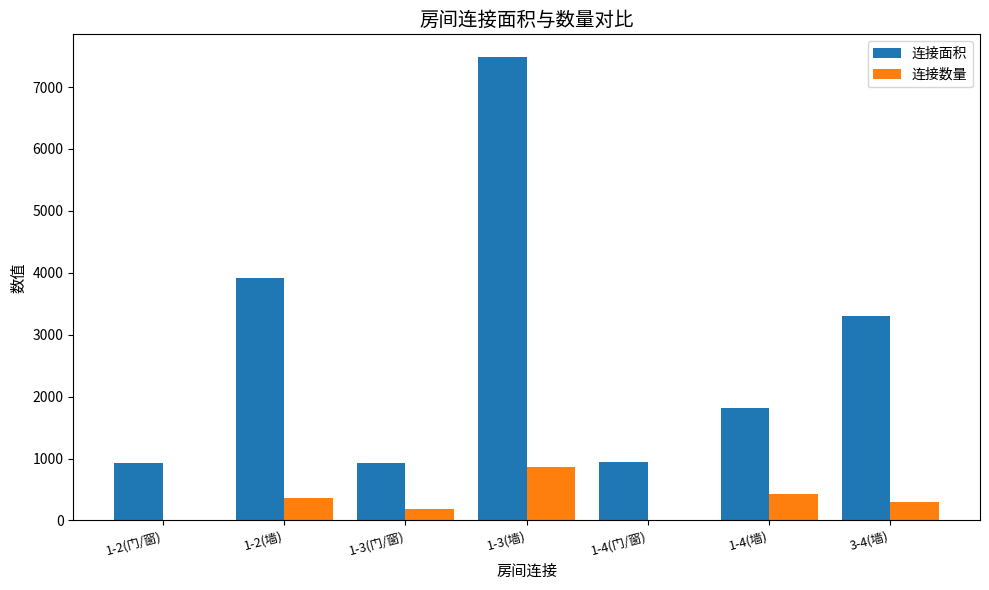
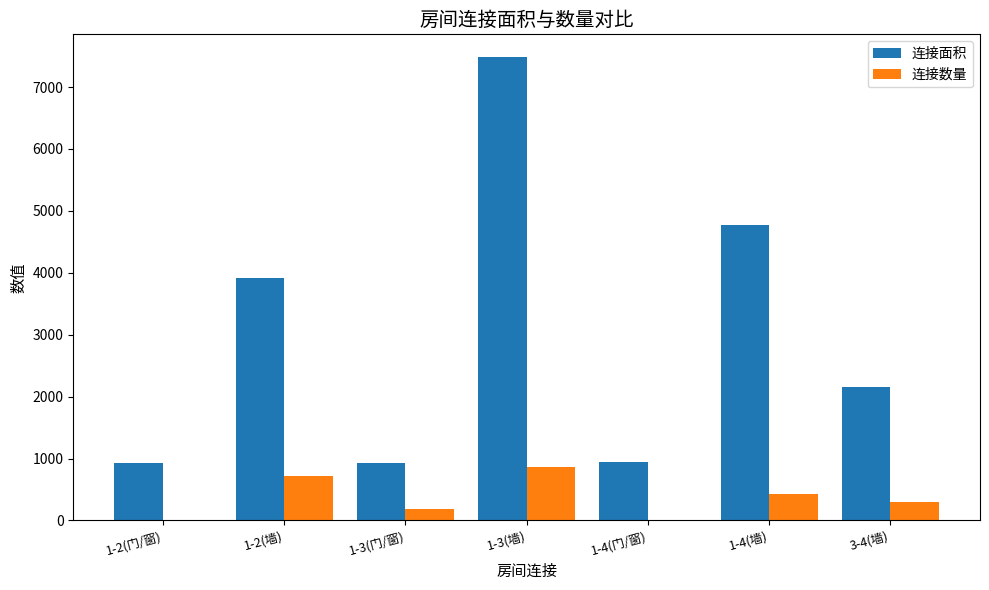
  {
    "连接面积": {
      "1-2(门/窗)": 900,
      "1-2(墙)": 3900,
      "1-3(门/窗)": 900,
      "1-3(墙)": 7500,
      "1-4(门/窗)": 900,
-     "1-4(墙)": 1800,
-     "3-4(墙)": 3300
+     "1-4(墙)": 4800,
+     "3-4(墙)": 2200
    },
    "连接数量": {
-     "1-2(墙)": 400,
+     "1-2(墙)": 700,
      "1-3(门/窗)": 200,
      "1-3(墙)": 900,
      "1-4(墙)": 400,
      "3-4(墙)": 300
    }
  }
